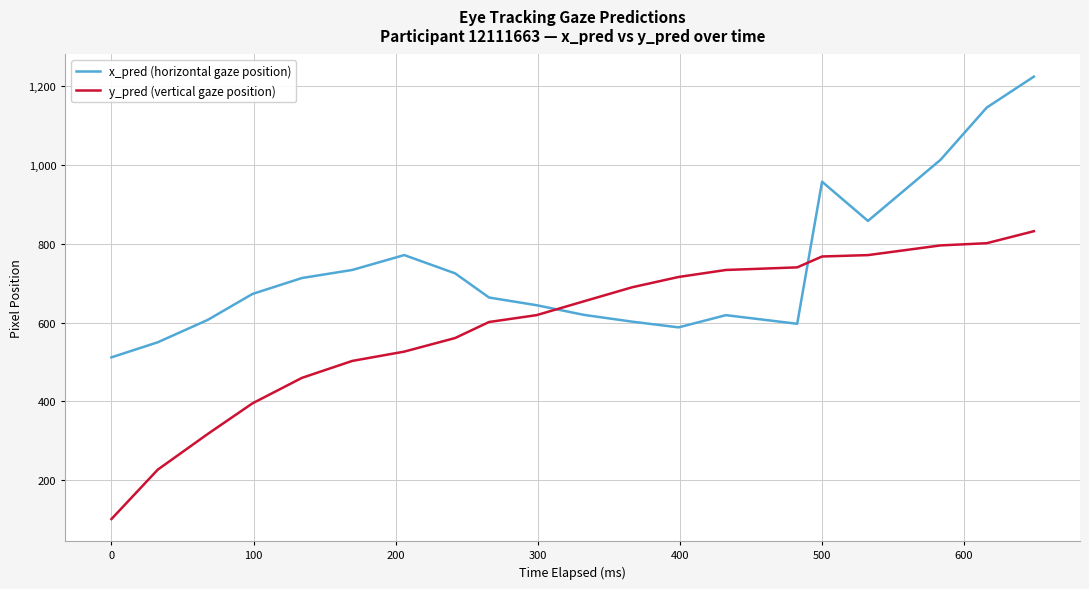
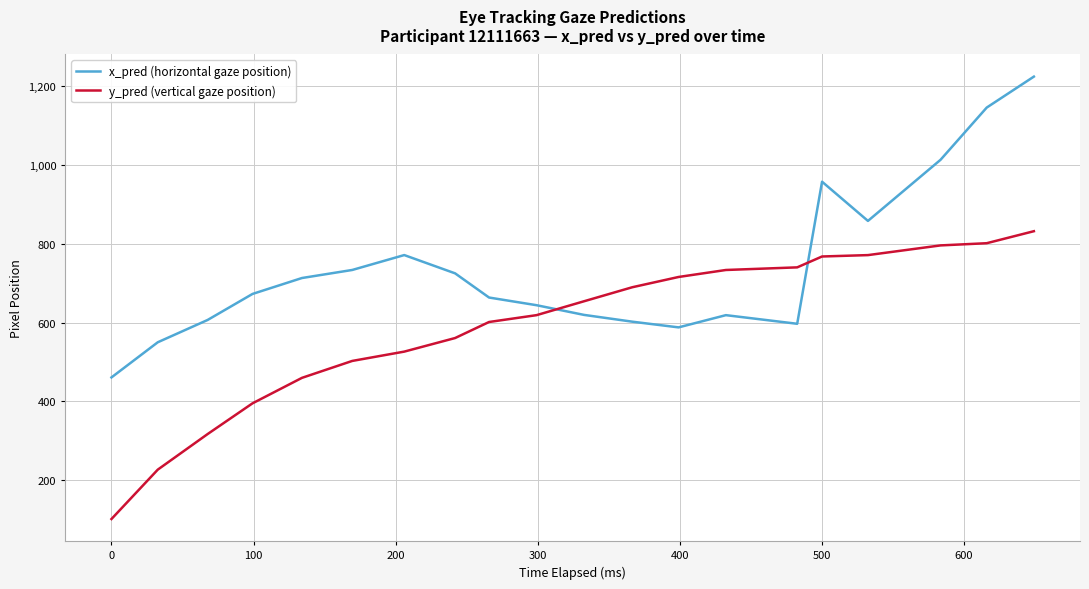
  {
    "x_pred (horizontal gaze position)": {
-     "0": 510,
+     "0": 460,
      "500": 960
    },
    "y_pred (vertical gaze position)": {
      "0": 100,
      "500": 770
    }
  }
